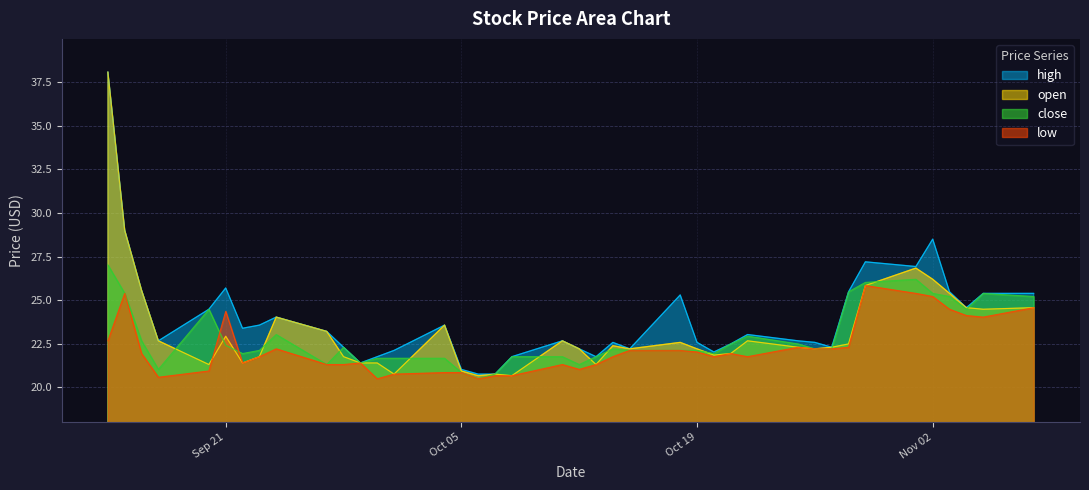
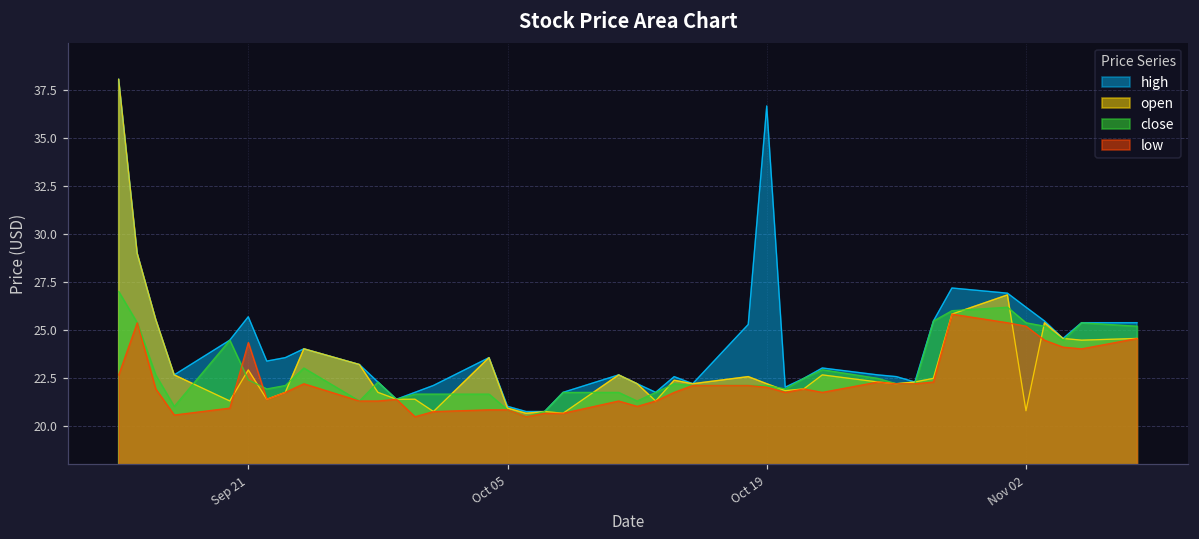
  {
    "high": {
      "Sep 21": 25.7,
-     "Oct 19": 22.6,
-     "Nov 02": 28.5
+     "Oct 19": 36.7,
+     "Nov 02": 26.2
    },
    "open": {
      "Sep 21": 22.9,
-     "Nov 02": 26.2
+     "Nov 02": 20.8
    },
    "close": {
      "Sep 21": 22.4,
      "Nov 02": 25.4
    },
    "low": {
      "Sep 21": 24.4,
      "Nov 02": 25.2
    }
  }
